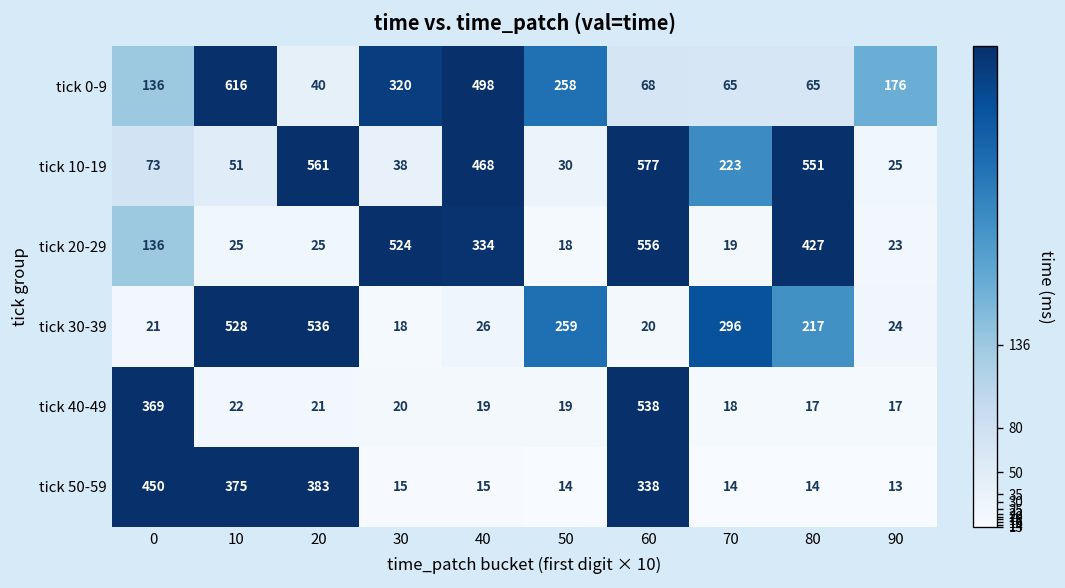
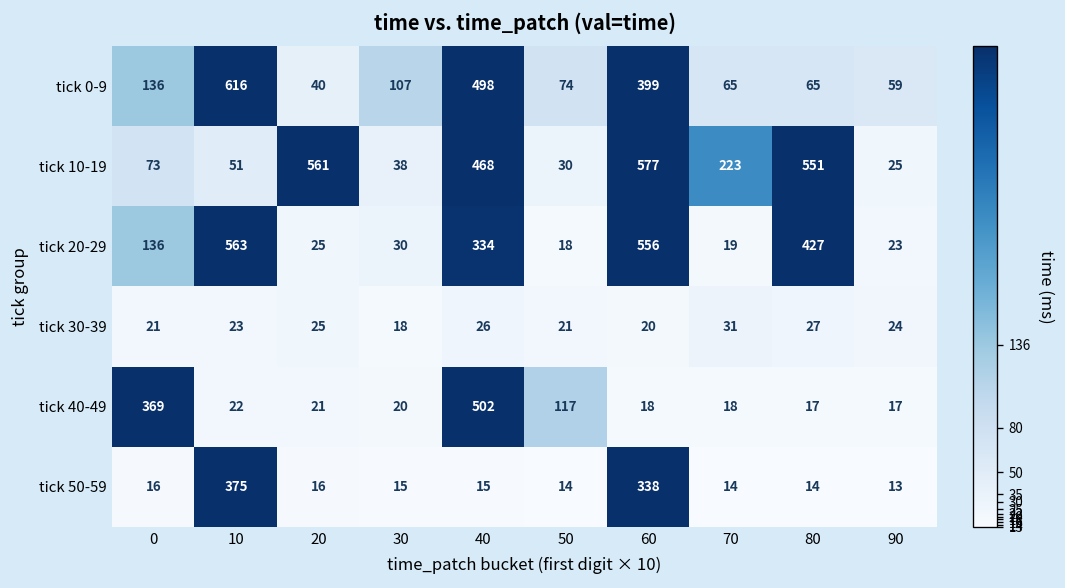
  {
    "tick 0-9": {
      "0": 136,
      "10": 616,
      "20": 40,
-     "30": 320,
+     "30": 107,
      "40": 498,
-     "50": 258,
-     "60": 68,
+     "50": 74,
+     "60": 399,
      "70": 65,
      "80": 65,
-     "90": 176
+     "90": 59
    },
    "tick 10-19": {
      "0": 73,
      "10": 51,
      "20": 561,
      "30": 38,
      "40": 468,
      "50": 30,
      "60": 577,
      "70": 223,
      "80": 551,
      "90": 25
    },
    "tick 20-29": {
      "0": 136,
-     "10": 25,
+     "10": 563,
      "20": 25,
-     "30": 524,
+     "30": 30,
      "40": 334,
      "50": 18,
      "60": 556,
      "70": 19,
      "80": 427,
      "90": 23
    },
    "tick 30-39": {
      "0": 21,
-     "10": 528,
-     "20": 536,
+     "10": 23,
+     "20": 25,
      "30": 18,
      "40": 26,
-     "50": 259,
+     "50": 21,
      "60": 20,
-     "70": 296,
-     "80": 217,
+     "70": 31,
+     "80": 27,
      "90": 24
    },
    "tick 40-49": {
      "0": 369,
      "10": 22,
      "20": 21,
      "30": 20,
-     "40": 19,
-     "50": 19,
-     "60": 538,
+     "40": 502,
+     "50": 117,
+     "60": 18,
      "70": 18,
      "80": 17,
      "90": 17
    },
    "tick 50-59": {
-     "0": 450,
+     "0": 16,
      "10": 375,
-     "20": 383,
+     "20": 16,
      "30": 15,
      "40": 15,
      "50": 14,
      "60": 338,
      "70": 14,
      "80": 14,
      "90": 13
    }
  }
